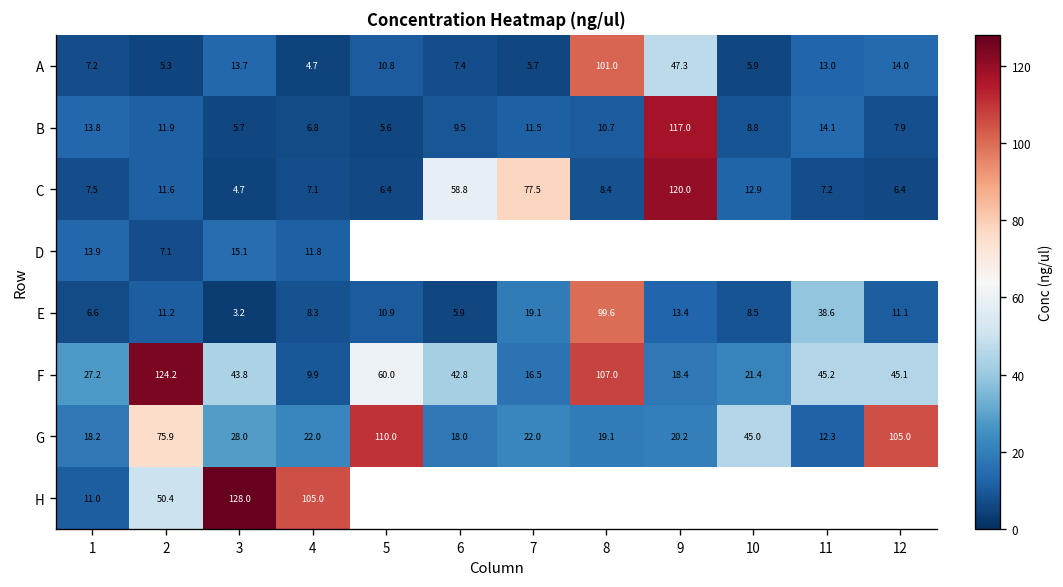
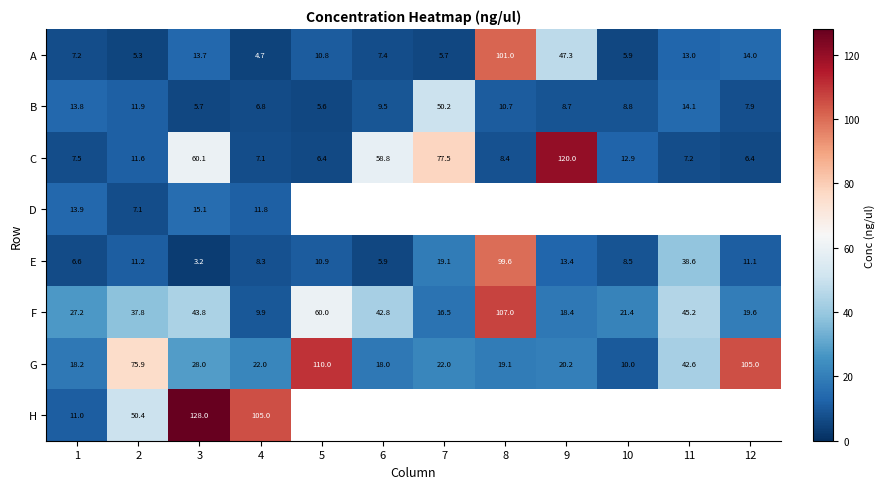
  {
    "A": {
      "1": 7.2,
      "2": 5.3,
      "3": 13.7,
      "4": 4.7,
      "5": 10.8,
      "6": 7.4,
      "7": 5.7,
      "8": 101.0,
      "9": 47.3,
      "10": 5.9,
      "11": 13.0,
      "12": 14.0
    },
    "B": {
      "1": 13.8,
      "2": 11.9,
      "3": 5.7,
      "4": 6.8,
      "5": 5.6,
      "6": 9.5,
-     "7": 11.5,
+     "7": 50.2,
      "8": 10.7,
-     "9": 117.0,
+     "9": 8.7,
      "10": 8.8,
      "11": 14.1,
      "12": 7.9
    },
    "C": {
      "1": 7.5,
      "2": 11.6,
-     "3": 4.7,
+     "3": 60.1,
      "4": 7.1,
      "5": 6.4,
      "6": 58.8,
      "7": 77.5,
      "8": 8.4,
      "9": 120.0,
      "10": 12.9,
      "11": 7.2,
      "12": 6.4
    },
    "D": {
      "1": 13.9,
      "2": 7.1,
      "3": 15.1,
      "4": 11.8
    },
    "E": {
      "1": 6.6,
      "2": 11.2,
      "3": 3.2,
      "4": 8.3,
      "5": 10.9,
      "6": 5.9,
      "7": 19.1,
      "8": 99.6,
      "9": 13.4,
      "10": 8.5,
      "11": 38.6,
      "12": 11.1
    },
    "F": {
      "1": 27.2,
-     "2": 124.2,
+     "2": 37.8,
      "3": 43.8,
      "4": 9.9,
      "5": 60.0,
      "6": 42.8,
      "7": 16.5,
      "8": 107.0,
      "9": 18.4,
      "10": 21.4,
      "11": 45.2,
-     "12": 45.1
+     "12": 19.6
    },
    "G": {
      "1": 18.2,
      "2": 75.9,
      "3": 28.0,
      "4": 22.0,
      "5": 110.0,
      "6": 18.0,
      "7": 22.0,
      "8": 19.1,
      "9": 20.2,
-     "10": 45.0,
-     "11": 12.3,
+     "10": 10.0,
+     "11": 42.6,
      "12": 105.0
    },
    "H": {
      "1": 11.0,
      "2": 50.4,
      "3": 128.0,
      "4": 105.0
    }
  }
